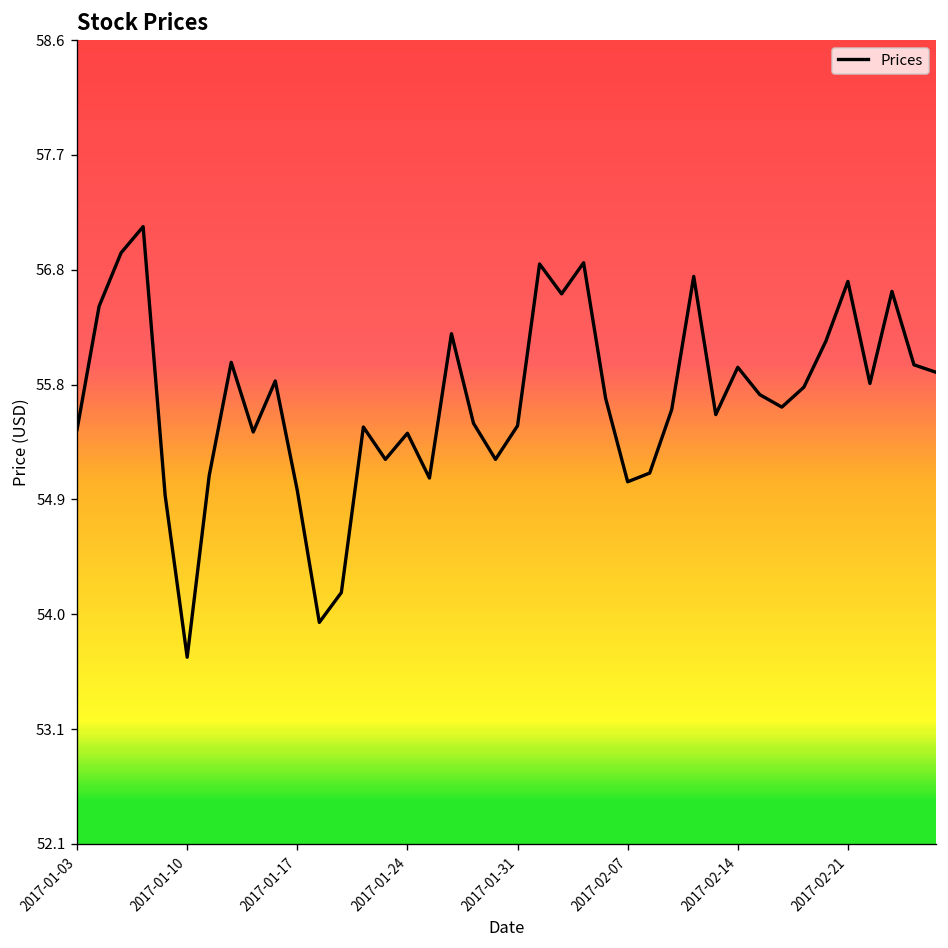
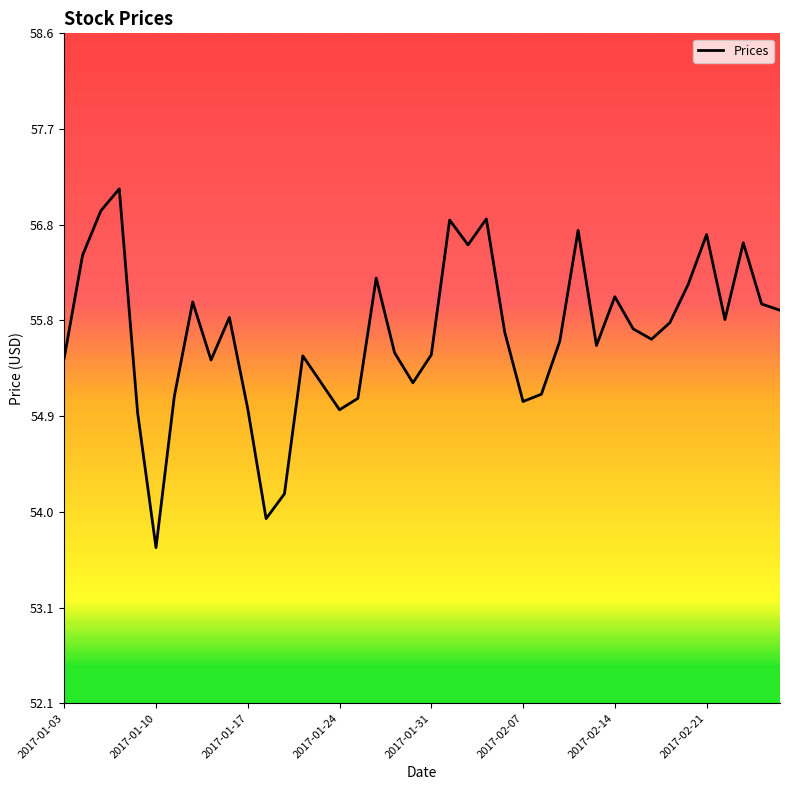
  {
    "2017-01-03": 55.47,
    "2017-01-10": 53.64,
    "2017-01-17": 54.98,
-   "2017-01-24": 55.44,
+   "2017-01-24": 54.97,
    "2017-01-31": 55.50,
    "2017-02-07": 55.05,
-   "2017-02-14": 55.97,
+   "2017-02-14": 56.06,
    "2017-02-21": 56.66
  }
